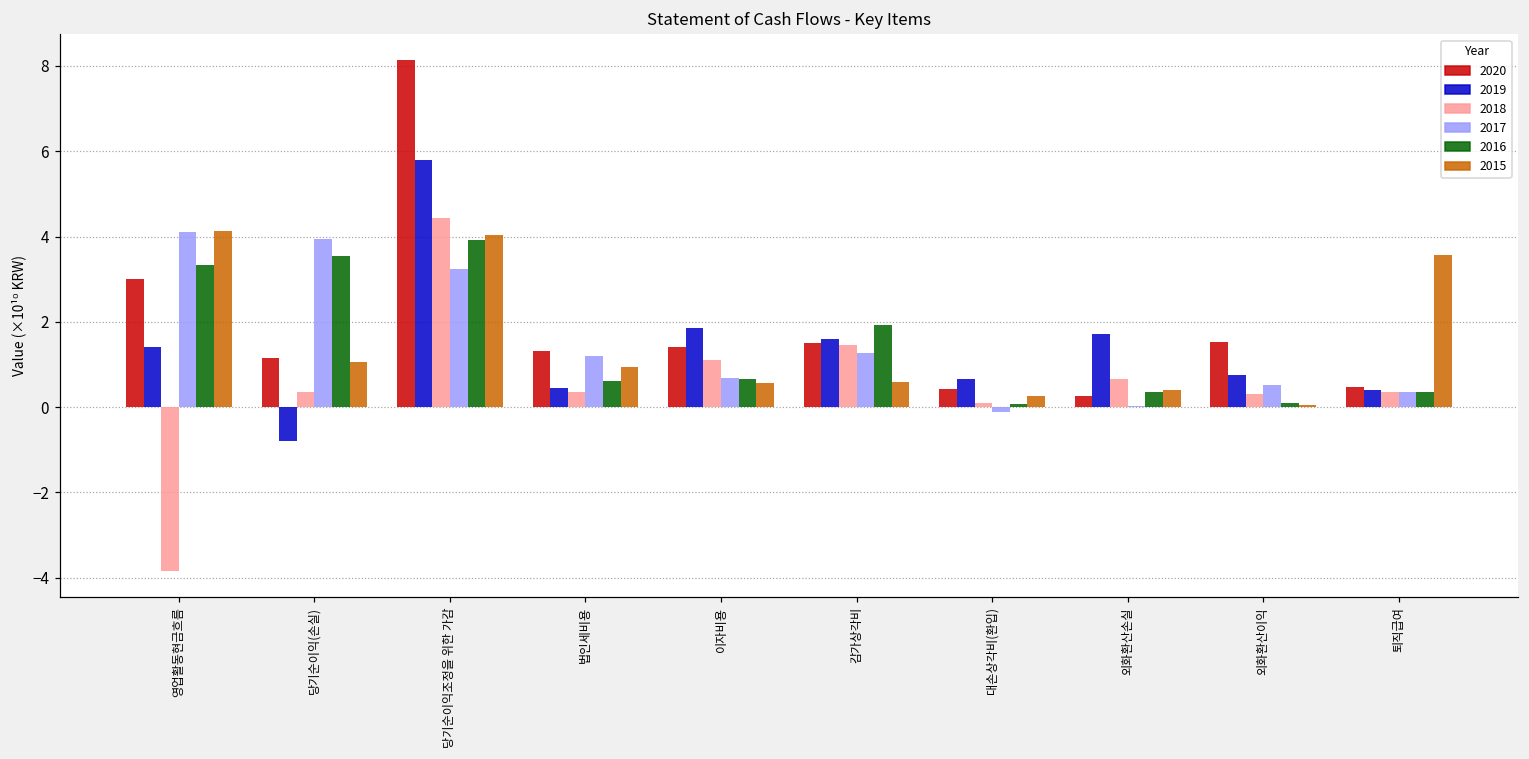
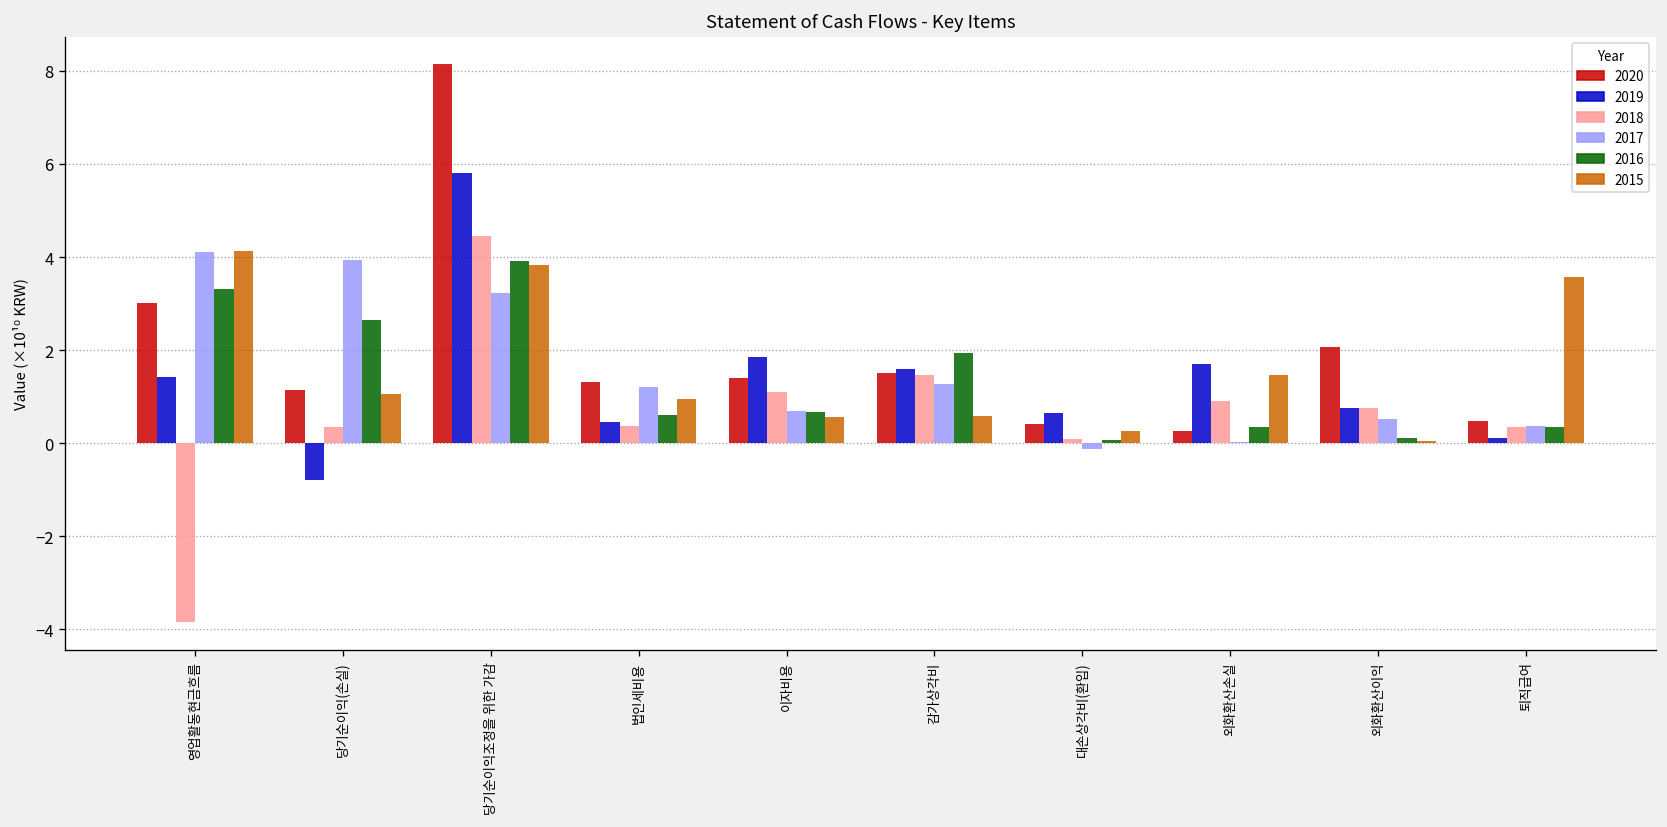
  {
    "2020": {
      "영업활동현금흐름": 3.0,
      "당기순이익(손실)": 1.1,
      "당기순이익조정을 위한 가감": 8.1,
      "법인세비용": 1.3,
      "이자비용": 1.4,
      "감가상각비": 1.5,
      "대손상각비(환입)": 0.4,
      "외화환산손실": 0.3,
-     "외화환산이익": 1.5,
+     "외화환산이익": 2.1,
      "퇴직급여": 0.5
    },
    "2019": {
      "영업활동현금흐름": 1.4,
      "당기순이익(손실)": -0.8,
      "당기순이익조정을 위한 가감": 5.8,
      "법인세비용": 0.5,
      "이자비용": 1.9,
      "감가상각비": 1.6,
      "대손상각비(환입)": 0.7,
      "외화환산손실": 1.7,
      "외화환산이익": 0.8,
-     "퇴직급여": 0.4
+     "퇴직급여": 0.1
    },
    "2018": {
      "영업활동현금흐름": -3.8,
      "당기순이익(손실)": 0.3,
      "당기순이익조정을 위한 가감": 4.4,
      "법인세비용": 0.4,
      "이자비용": 1.1,
      "감가상각비": 1.5,
      "대손상각비(환입)": 0.1,
-     "외화환산손실": 0.6,
-     "외화환산이익": 0.3,
+     "외화환산손실": 0.9,
+     "외화환산이익": 0.7,
      "퇴직급여": 0.4
    },
    "2017": {
      "영업활동현금흐름": 4.1,
      "당기순이익(손실)": 3.9,
      "당기순이익조정을 위한 가감": 3.2,
      "법인세비용": 1.2,
      "이자비용": 0.7,
      "감가상각비": 1.3,
      "대손상각비(환입)": -0.1,
      "외화환산이익": 0.5,
      "퇴직급여": 0.4
    },
    "2016": {
      "영업활동현금흐름": 3.3,
-     "당기순이익(손실)": 3.6,
+     "당기순이익(손실)": 2.6,
      "당기순이익조정을 위한 가감": 3.9,
      "법인세비용": 0.6,
      "이자비용": 0.7,
      "감가상각비": 1.9,
      "외화환산손실": 0.4,
      "외화환산이익": 0.1,
      "퇴직급여": 0.3
    },
    "2015": {
      "영업활동현금흐름": 4.1,
      "당기순이익(손실)": 1.1,
-     "당기순이익조정을 위한 가감": 4.0,
+     "당기순이익조정을 위한 가감": 3.8,
      "법인세비용": 0.9,
      "이자비용": 0.6,
      "감가상각비": 0.6,
      "대손상각비(환입)": 0.3,
-     "외화환산손실": 0.4,
+     "외화환산손실": 1.5,
      "퇴직급여": 3.6
    }
  }
